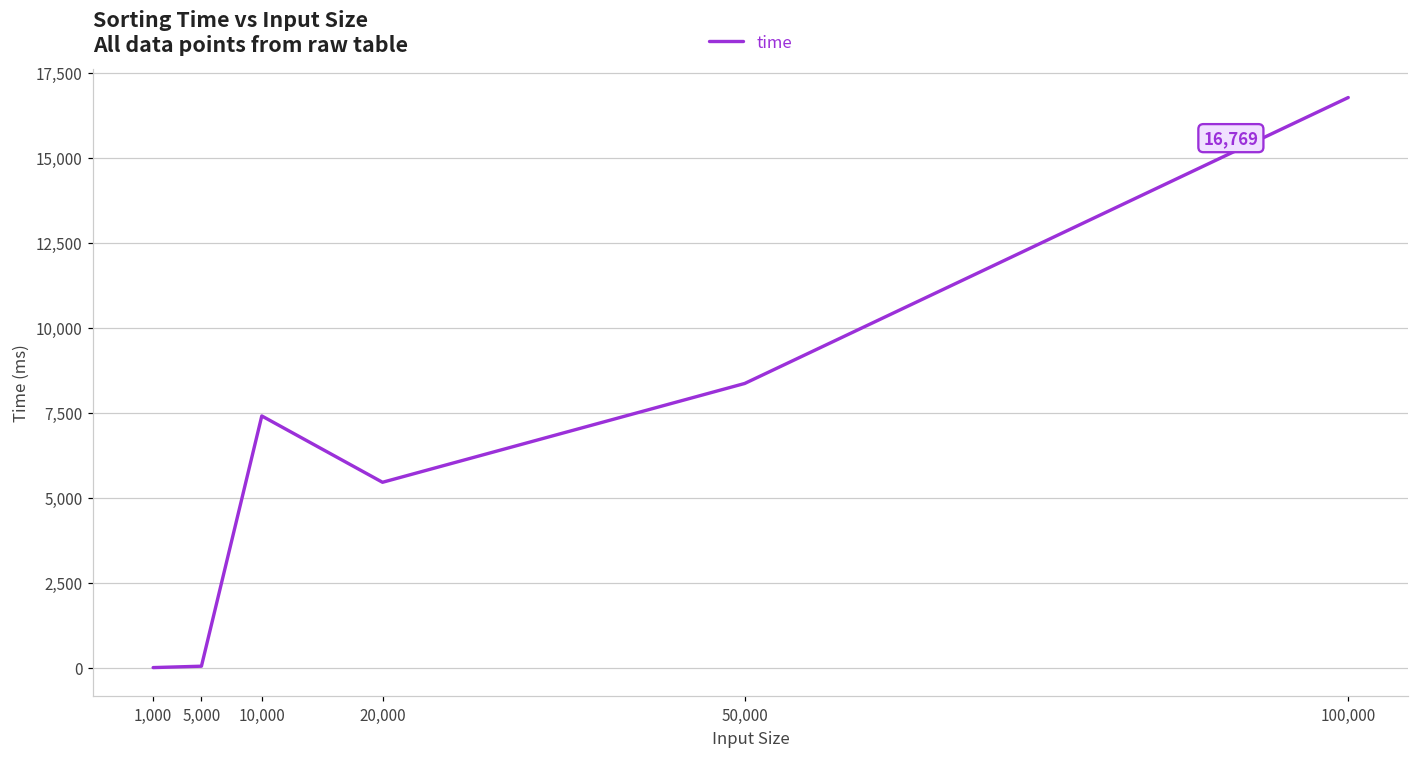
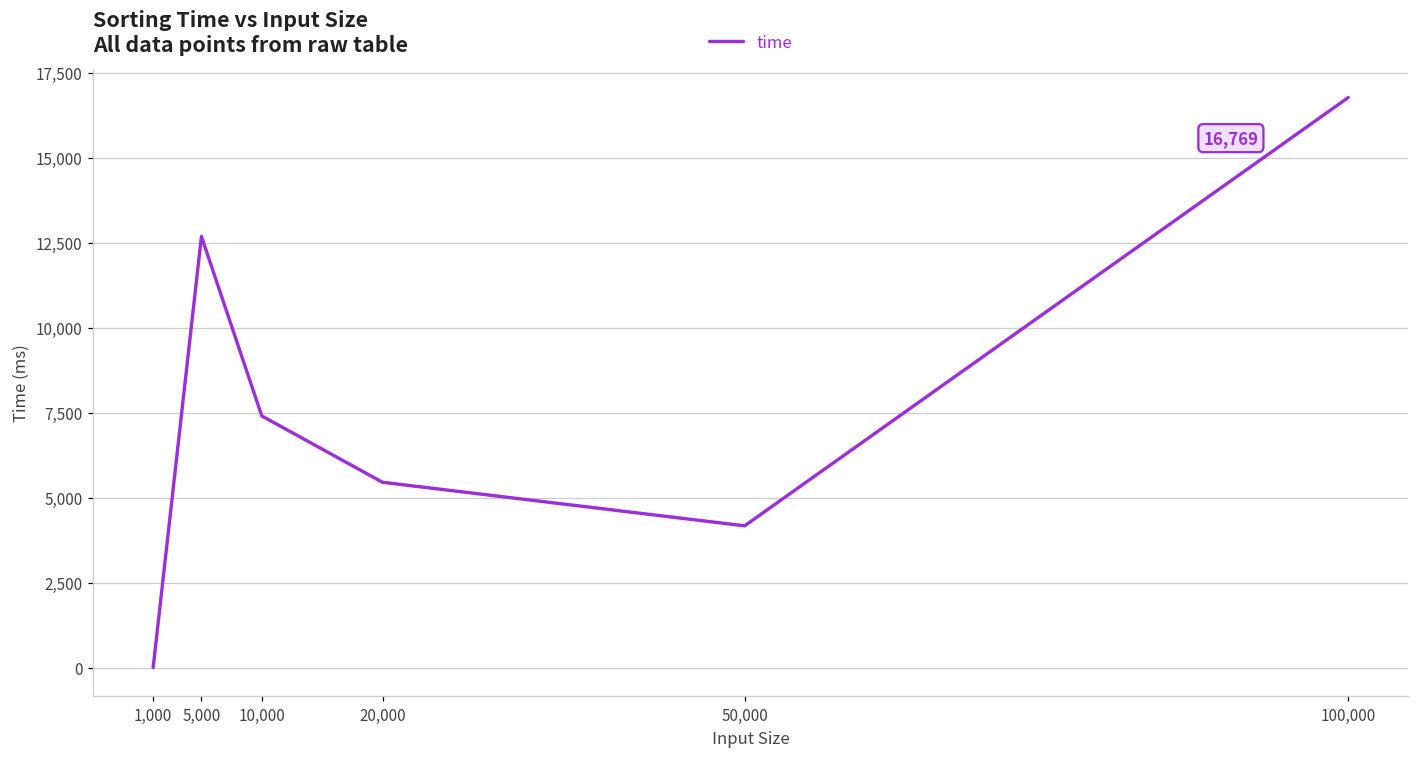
  {
    "1,000": "0",
-   "5,000": "0",
+   "5,000": "12,700",
    "10,000": "7,400",
    "20,000": "5,500",
-   "50,000": "8,400",
+   "50,000": "4,200",
    "100,000": "16,800"
  }
